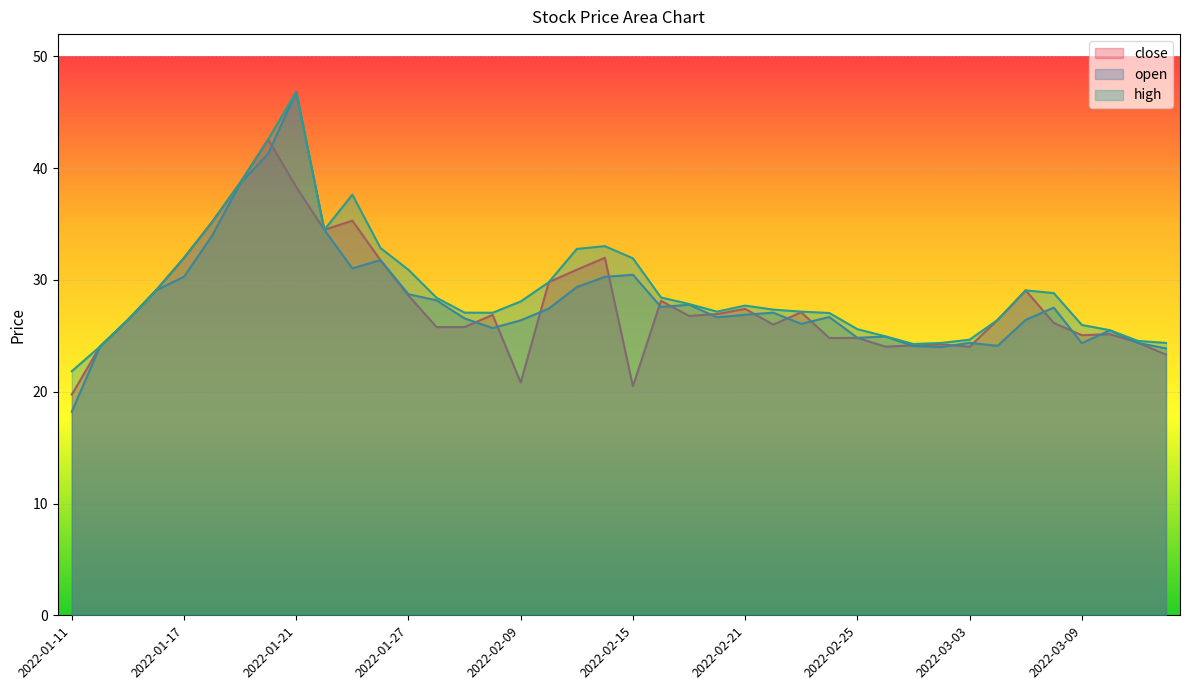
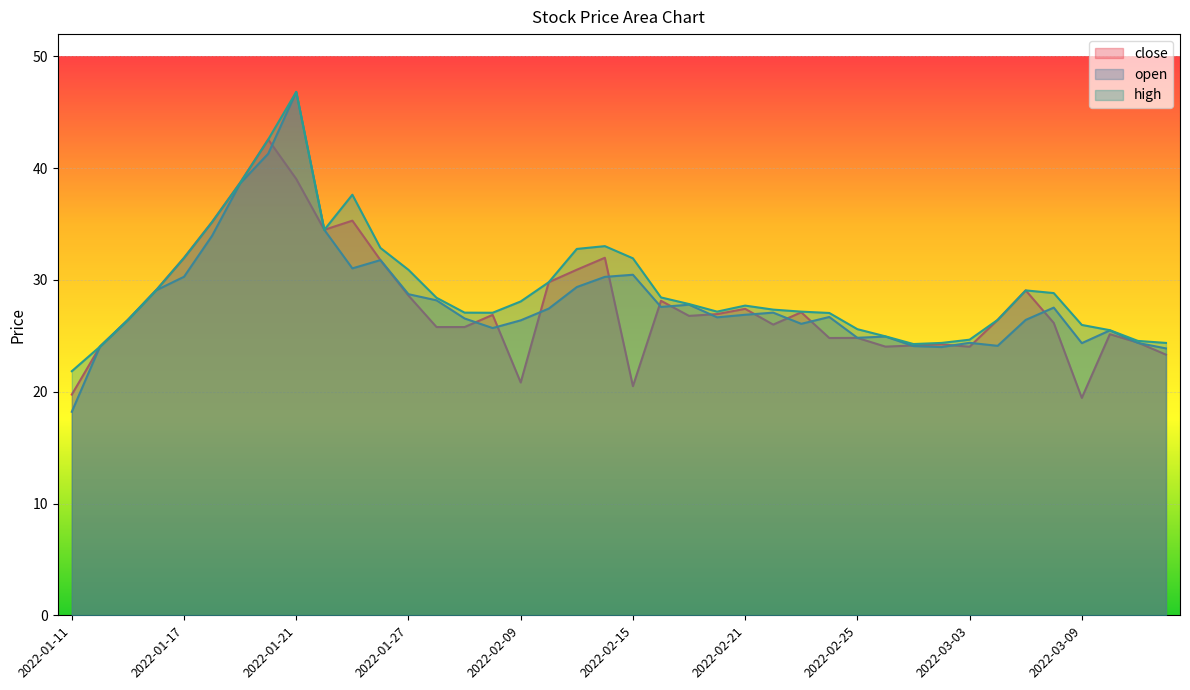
  {
    "close": {
      "2022-01-11": 19.8,
-     "2022-01-21": 38.3,
+     "2022-01-21": 39.0,
      "2022-02-09": 20.8,
      "2022-02-15": 20.5,
      "2022-02-21": 27.4,
      "2022-03-03": 24.0,
-     "2022-03-09": 25.1
+     "2022-03-09": 19.5
    }
  }
